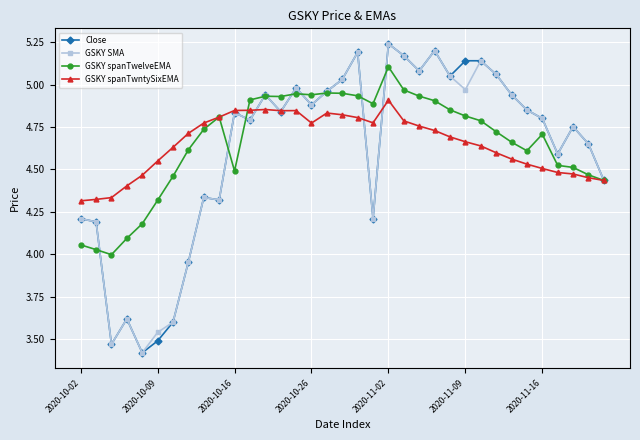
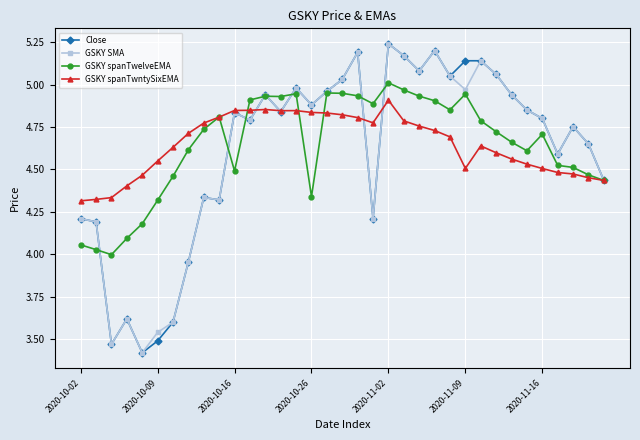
  {
    "Close": {
      "2020-10-09": 3.49,
      "2020-11-09": 5.14
    },
    "GSKY SMA": {
      "2020-10-09": 3.54,
      "2020-11-09": 4.97
    },
    "GSKY spanTwelveEMA": {
      "2020-10-02": 4.06,
      "2020-10-09": 4.32,
      "2020-10-16": 4.49,
-     "2020-10-26": 4.94,
-     "2020-11-02": 5.10,
-     "2020-11-09": 4.81,
+     "2020-10-26": 4.34,
+     "2020-11-02": 5.01,
+     "2020-11-09": 4.94,
      "2020-11-16": 4.71
    },
    "GSKY spanTwntySixEMA": {
      "2020-10-02": 4.31,
      "2020-10-09": 4.55,
-     "2020-10-26": 4.77,
+     "2020-10-26": 4.84,
      "2020-11-02": 4.91,
-     "2020-11-09": 4.66,
+     "2020-11-09": 4.51,
      "2020-11-16": 4.51
    }
  }
